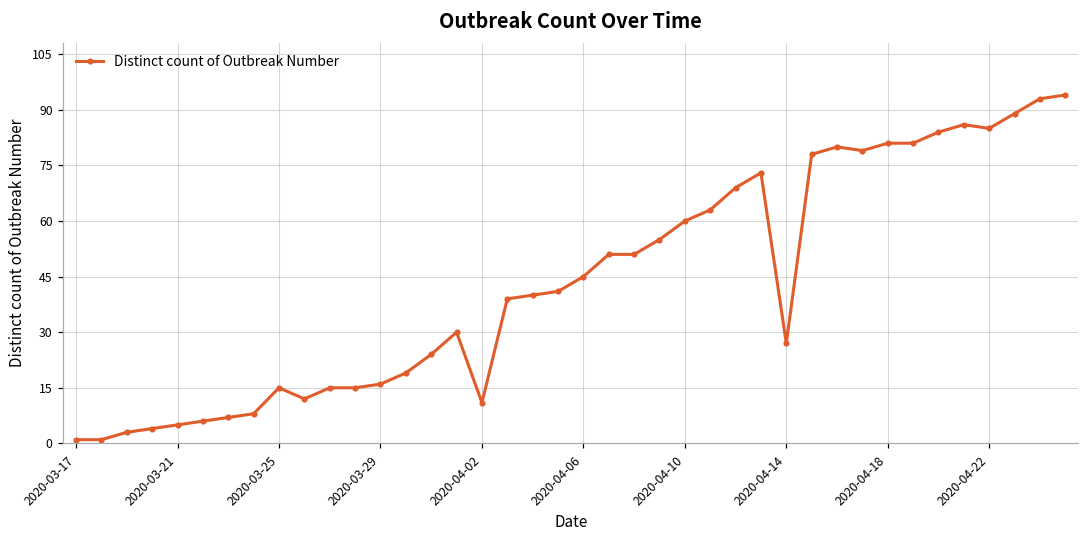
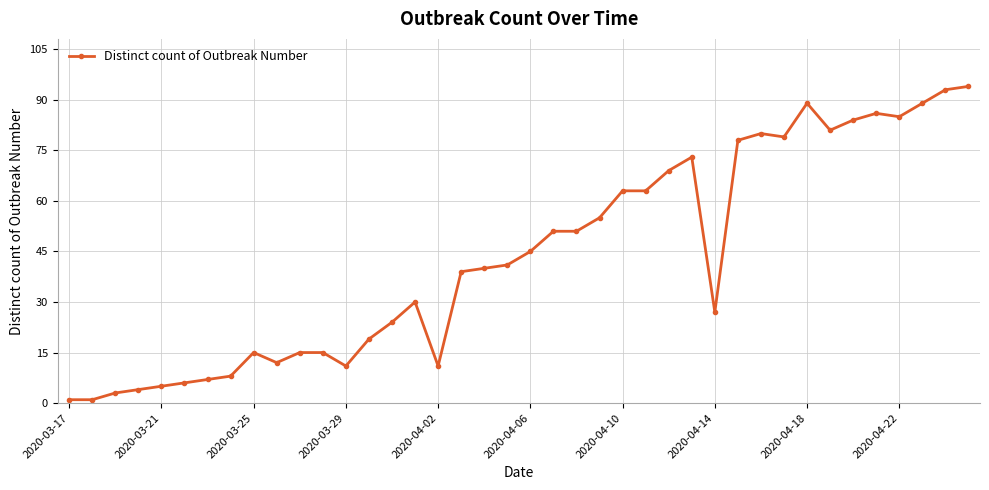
  {
    "2020-03-17": 1,
    "2020-03-21": 5,
    "2020-03-25": 15,
-   "2020-03-29": 16,
+   "2020-03-29": 11,
    "2020-04-02": 11,
    "2020-04-06": 45,
-   "2020-04-10": 60,
+   "2020-04-10": 63,
    "2020-04-14": 27,
-   "2020-04-18": 81,
+   "2020-04-18": 89,
    "2020-04-22": 85
  }
